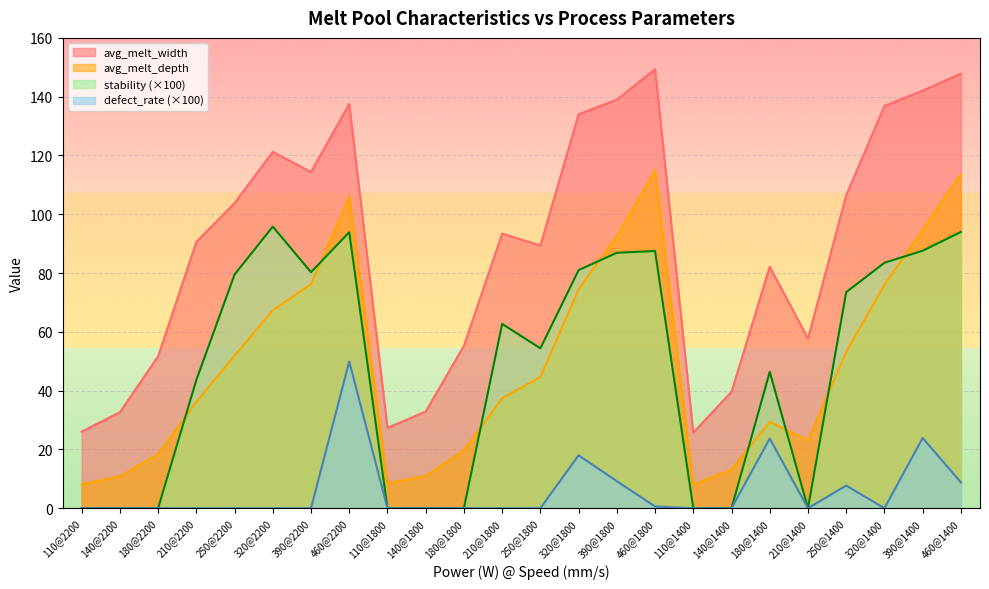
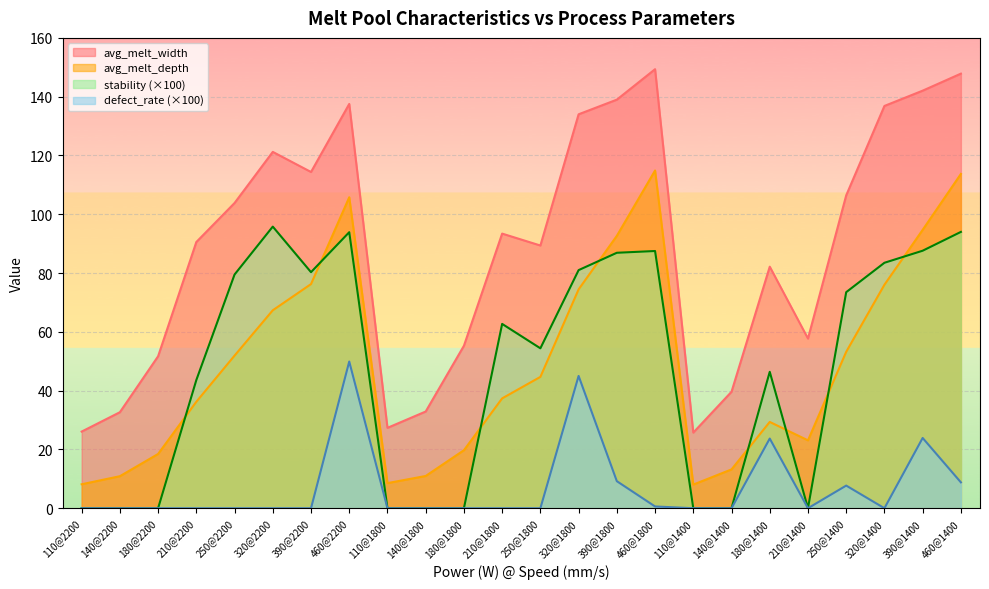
  {
    "avg_melt_width": {
      "110@2200": 26,
      "140@2200": 33,
      "180@2200": 52,
      "210@2200": 91,
      "250@2200": 104,
      "320@2200": 121,
      "390@2200": 114,
      "460@2200": 138,
      "110@1800": 27,
      "140@1800": 33,
      "180@1800": 55,
      "210@1800": 93,
      "250@1800": 89,
      "320@1800": 134,
      "390@1800": 139,
      "460@1800": 149,
      "110@1400": 26,
      "140@1400": 40,
      "180@1400": 82,
      "210@1400": 58,
      "250@1400": 106,
      "320@1400": 137,
      "390@1400": 142,
      "460@1400": 148
    },
    "avg_melt_depth": {
      "110@2200": 8,
      "140@2200": 11,
      "180@2200": 18,
      "210@2200": 36,
      "250@2200": 52,
      "320@2200": 67,
      "390@2200": 76,
      "460@2200": 106,
      "110@1800": 9,
      "140@1800": 11,
      "180@1800": 20,
      "210@1800": 37,
      "250@1800": 45,
      "320@1800": 74,
      "390@1800": 93,
      "460@1800": 115,
      "110@1400": 8,
      "140@1400": 13,
      "180@1400": 29,
      "210@1400": 23,
      "250@1400": 53,
      "320@1400": 76,
      "390@1400": 95,
      "460@1400": 114
    },
    "stability (×100)": {
      "210@2200": 44,
      "250@2200": 80,
      "320@2200": 96,
      "390@2200": 80,
      "460@2200": 94,
      "210@1800": 63,
      "250@1800": 54,
      "320@1800": 81,
      "390@1800": 87,
      "460@1800": 88,
      "180@1400": 46,
      "250@1400": 74,
      "320@1400": 84,
      "390@1400": 88,
      "460@1400": 94
    },
    "defect_rate (×100)": {
      "210@2200": 0,
      "250@2200": 0,
      "320@2200": 0,
      "390@2200": 0,
      "460@2200": 50,
      "210@1800": 0,
      "250@1800": 0,
-     "320@1800": 18,
+     "320@1800": 45,
      "390@1800": 9,
      "460@1800": 1,
      "180@1400": 24,
      "250@1400": 8,
      "320@1400": 0,
      "390@1400": 24,
      "460@1400": 9
    }
  }
